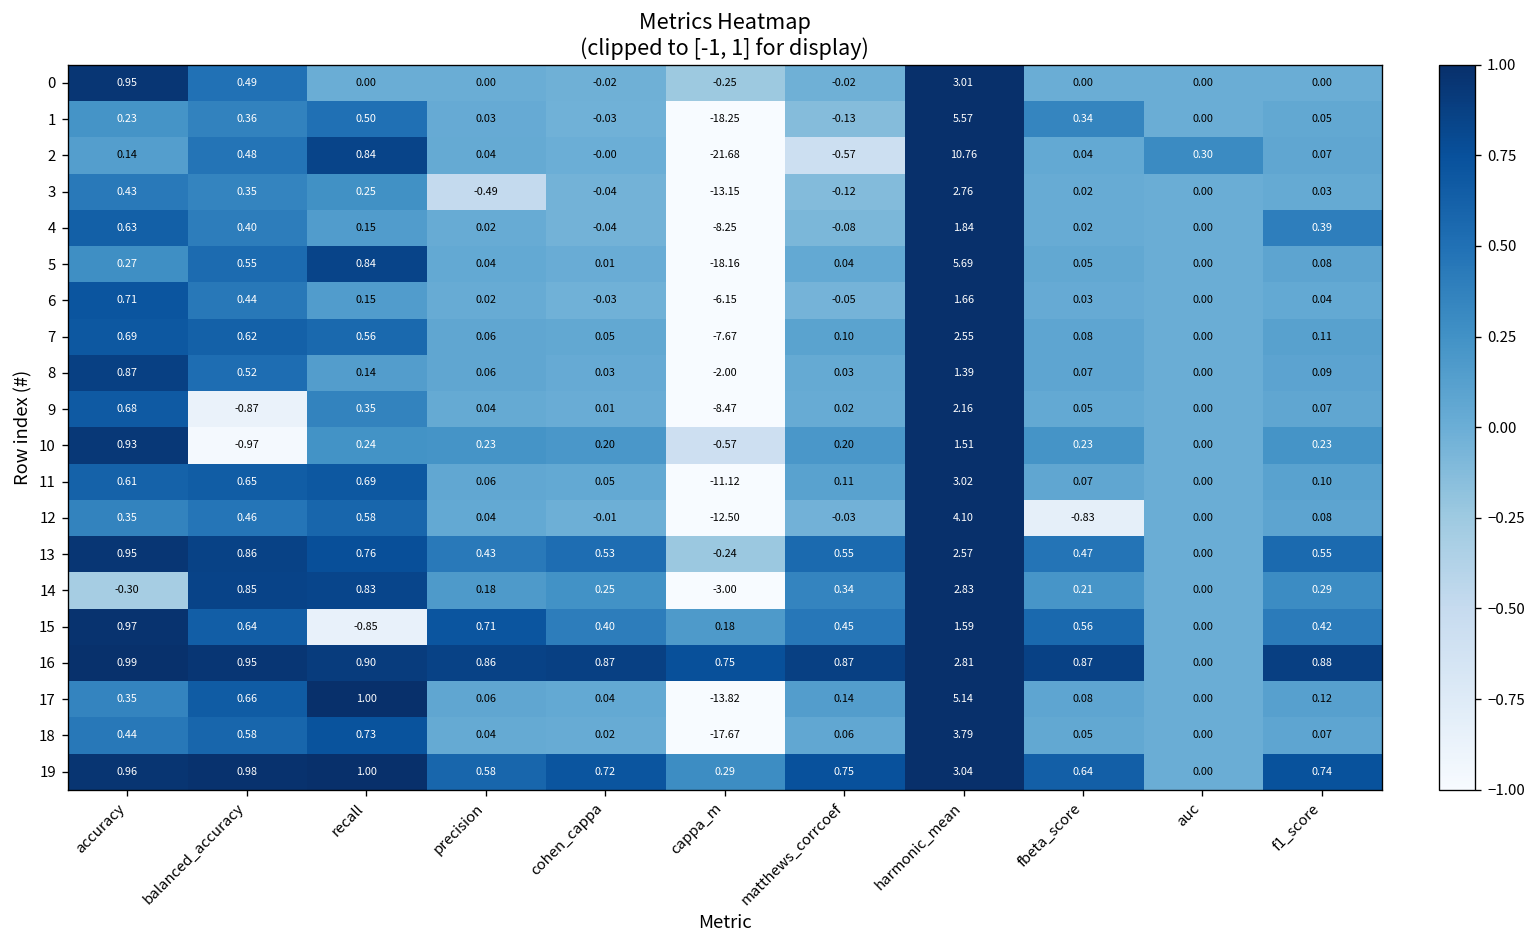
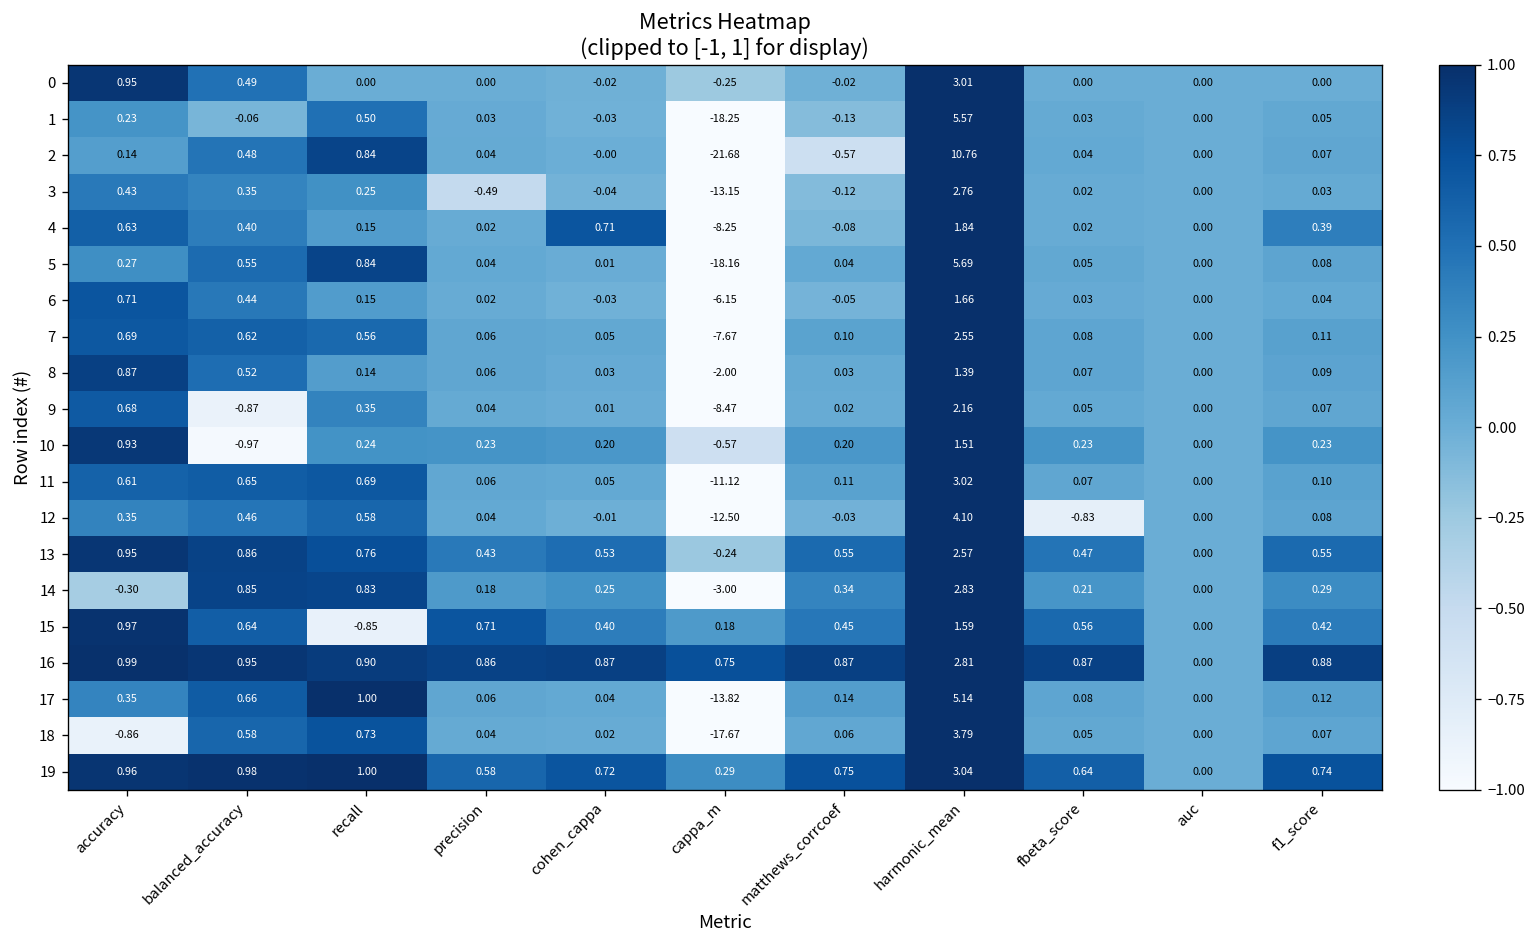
  {
    "1": {
      "accuracy": 0.23,
-     "balanced_accuracy": 0.36,
+     "balanced_accuracy": -0.06,
      "recall": 0.50,
      "precision": 0.03,
      "cohen_cappa": -0.03,
      "cappa_m": -18.25,
      "matthews_corrcoef": -0.13,
      "harmonic_mean": 5.57,
-     "fbeta_score": 0.34,
+     "fbeta_score": 0.03,
      "auc": 0.00,
      "f1_score": 0.05
    },
    "2": {
      "accuracy": 0.14,
      "balanced_accuracy": 0.48,
      "recall": 0.84,
      "precision": 0.04,
      "cohen_cappa": -0.00,
      "cappa_m": -21.68,
      "matthews_corrcoef": -0.57,
      "harmonic_mean": 10.76,
      "fbeta_score": 0.04,
-     "auc": 0.30,
+     "auc": 0.00,
      "f1_score": 0.07
    },
    "4": {
      "accuracy": 0.63,
      "balanced_accuracy": 0.40,
      "recall": 0.15,
      "precision": 0.02,
-     "cohen_cappa": -0.04,
+     "cohen_cappa": 0.71,
      "cappa_m": -8.25,
      "matthews_corrcoef": -0.08,
      "harmonic_mean": 1.84,
      "fbeta_score": 0.02,
      "auc": 0.00,
      "f1_score": 0.39
    },
    "18": {
-     "accuracy": 0.44,
+     "accuracy": -0.86,
      "balanced_accuracy": 0.58,
      "recall": 0.73,
      "precision": 0.04,
      "cohen_cappa": 0.02,
      "cappa_m": -17.67,
      "matthews_corrcoef": 0.06,
      "harmonic_mean": 3.79,
      "fbeta_score": 0.05,
      "auc": 0.00,
      "f1_score": 0.07
    }
  }
